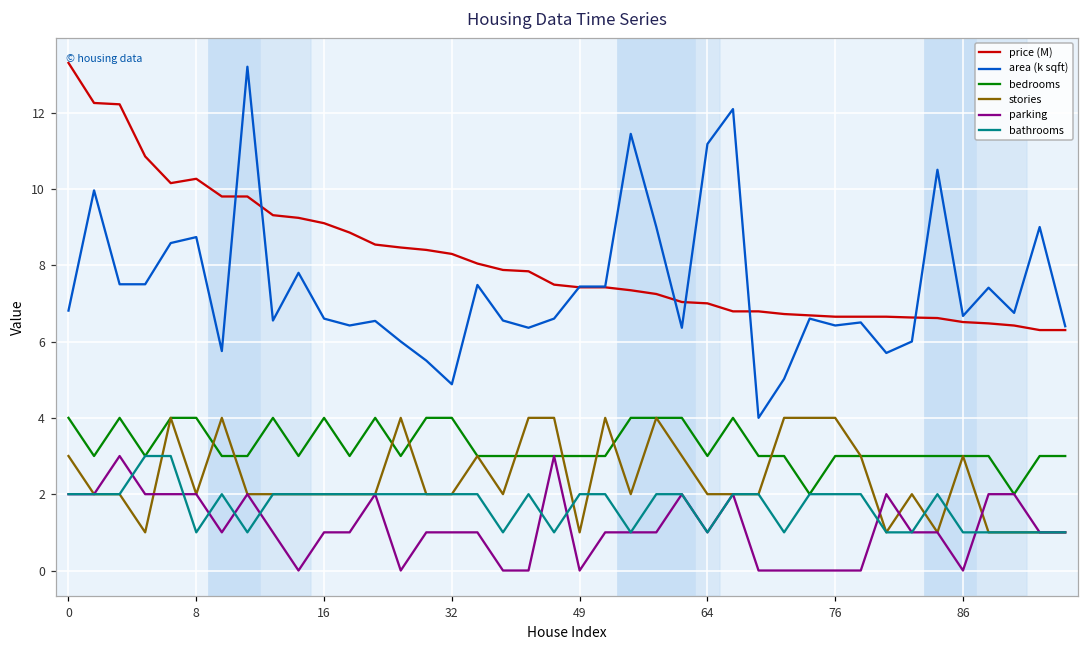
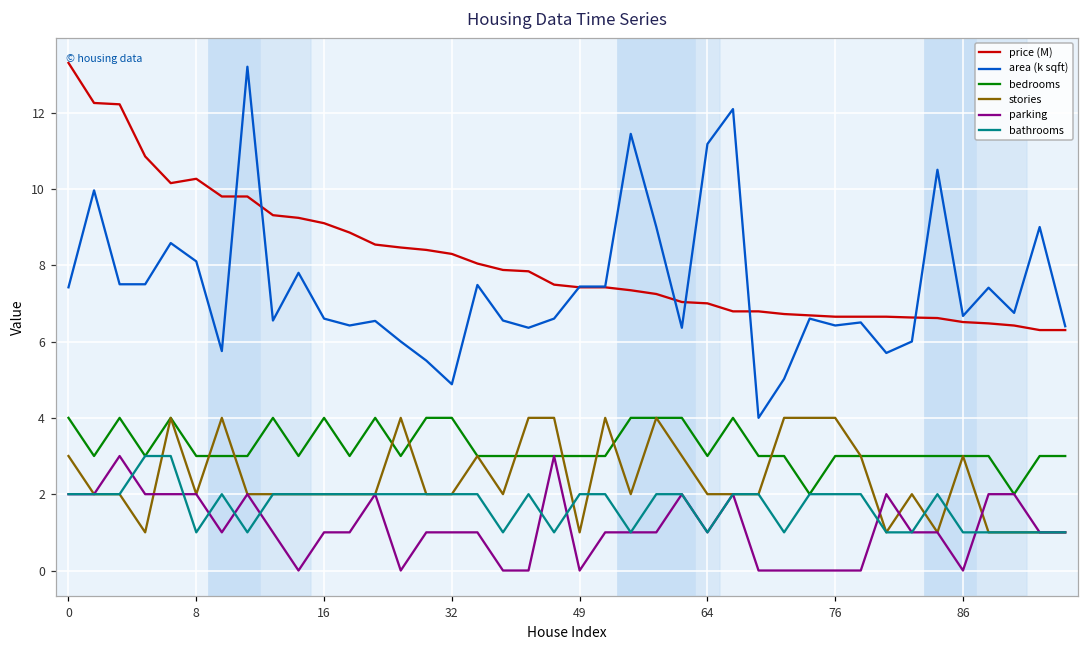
  {
    "price (M)": {
      "0": 13.3,
      "8": 10.3,
      "16": 9.1,
      "32": 8.3,
      "64": 7.0,
      "76": 6.7,
      "86": 6.5
    },
    "area (k sqft)": {
-     "0": 6.8,
-     "8": 8.7,
+     "0": 7.4,
+     "8": 8.1,
      "16": 6.6,
      "32": 4.9,
      "64": 11.2,
      "76": 6.4,
      "86": 6.7
    },
    "bedrooms": {
      "0": 4,
-     "8": 4,
+     "8": 3,
      "16": 4,
      "32": 4,
      "49": 3,
      "64": 3,
      "76": 3
    },
    "stories": {
      "0": 3.0,
      "49": 1.0,
      "64": 2.0,
      "76": 4.0
    },
    "parking": {
      "16": 1.0,
      "32": 1.0,
      "49": 0.0,
      "76": 0.0,
      "86": 0.0
    },
    "bathrooms": {
      "8": 1.0,
      "49": 2.0,
      "76": 2.0,
      "86": 1.0
    }
  }
